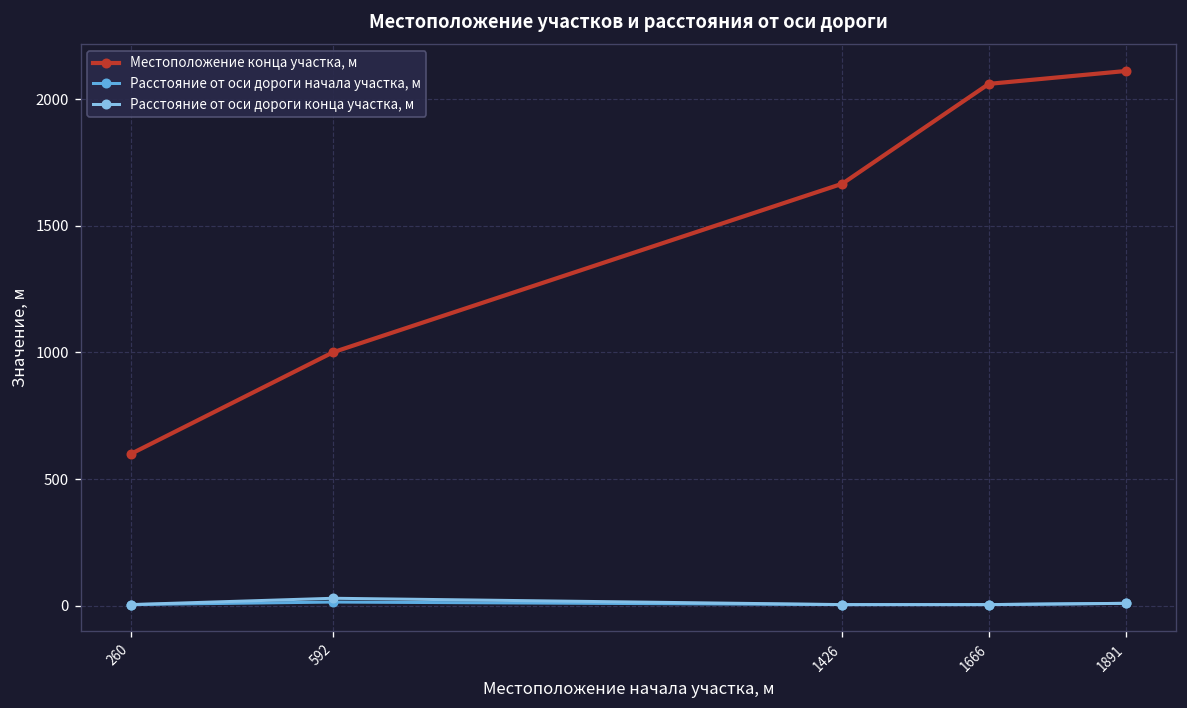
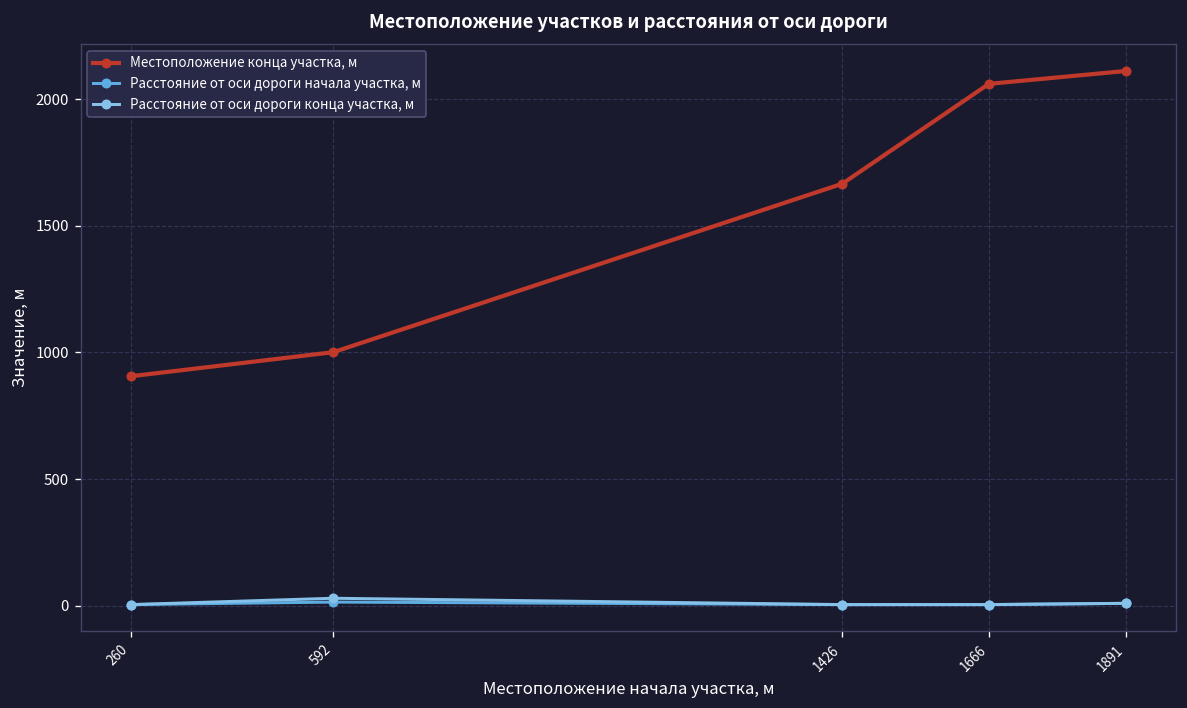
  {
    "Местоположение конца участка, м": {
-     "260": 600,
+     "260": 910,
      "592": 1000,
      "1426": 1670,
      "1666": 2060,
      "1891": 2110
    }
  }
